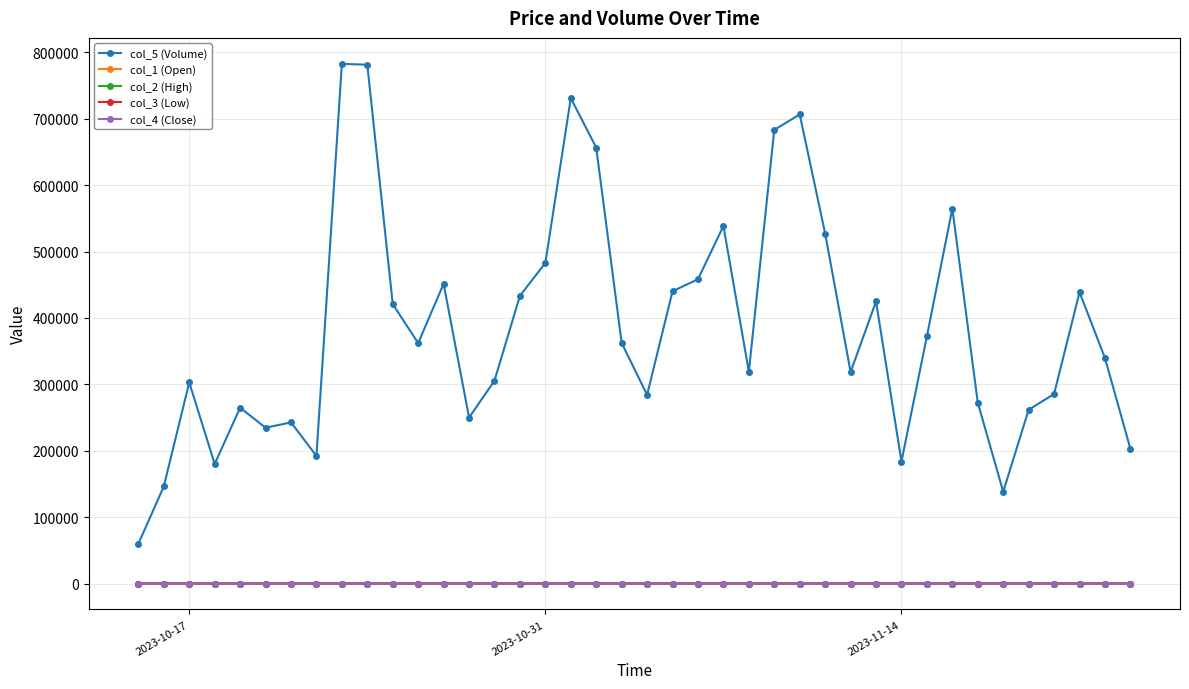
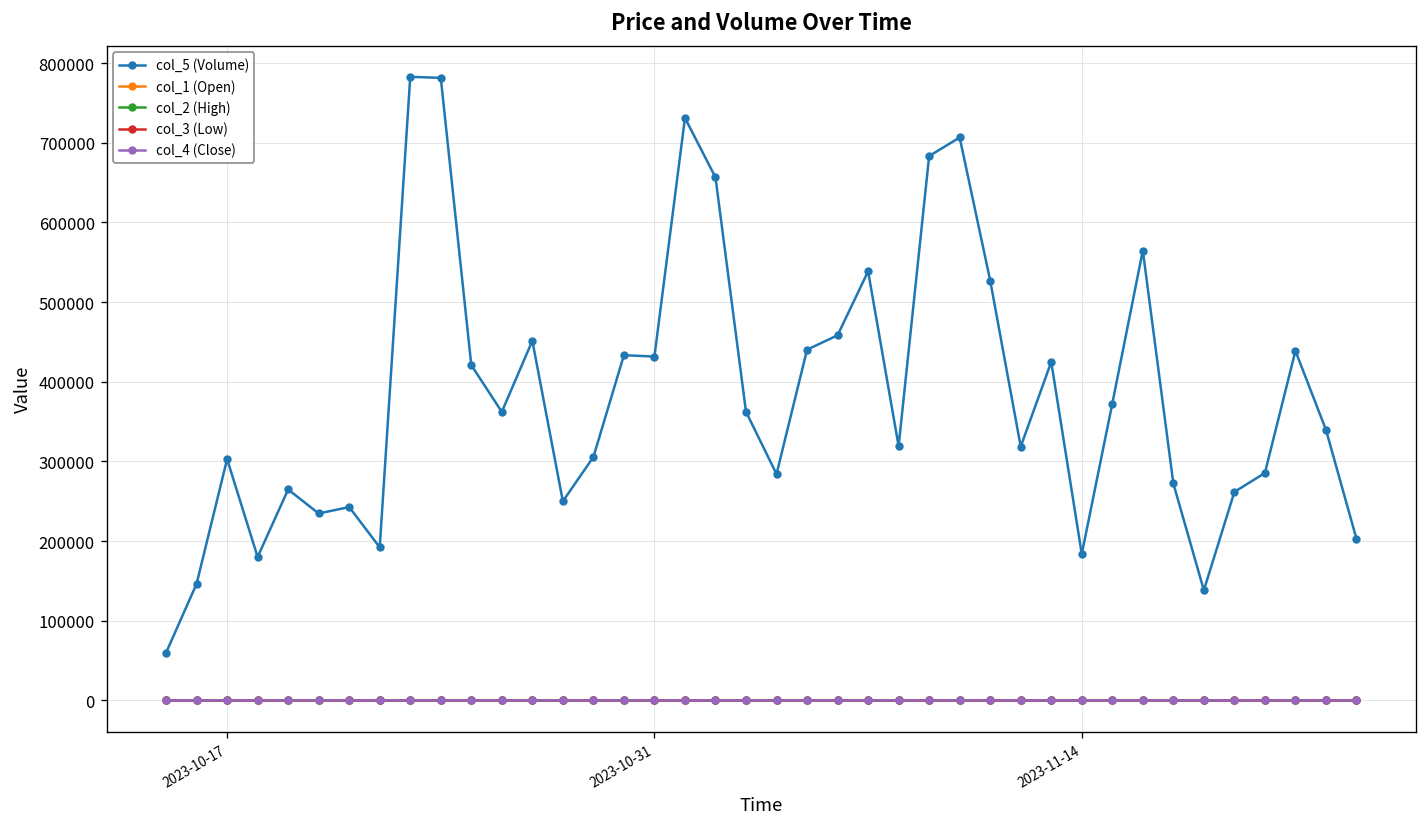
  {
    "col_5 (Volume)": {
      "2023-10-17": 300000,
-     "2023-10-31": 480000,
+     "2023-10-31": 430000,
      "2023-11-14": 180000
    },
    "col_4 (Close)": {
      "2023-10-17": 0,
      "2023-10-31": 0,
      "2023-11-14": 0
    }
  }
